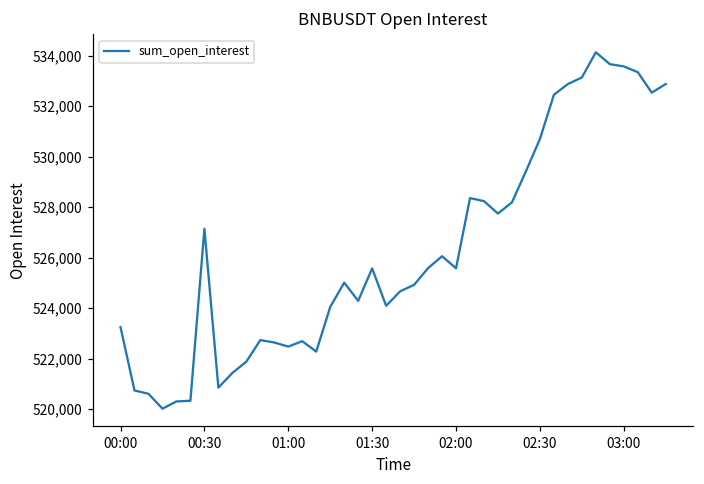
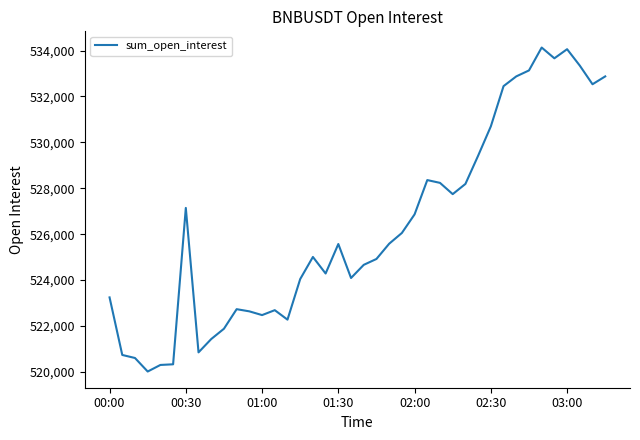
  {
    "00:00": "523,200",
    "00:30": "527,100",
    "01:00": "522,500",
    "01:30": "525,600",
-   "02:00": "525,600",
+   "02:00": "526,900",
    "02:30": "530,700",
-   "03:00": "533,600"
+   "03:00": "534,100"
  }
